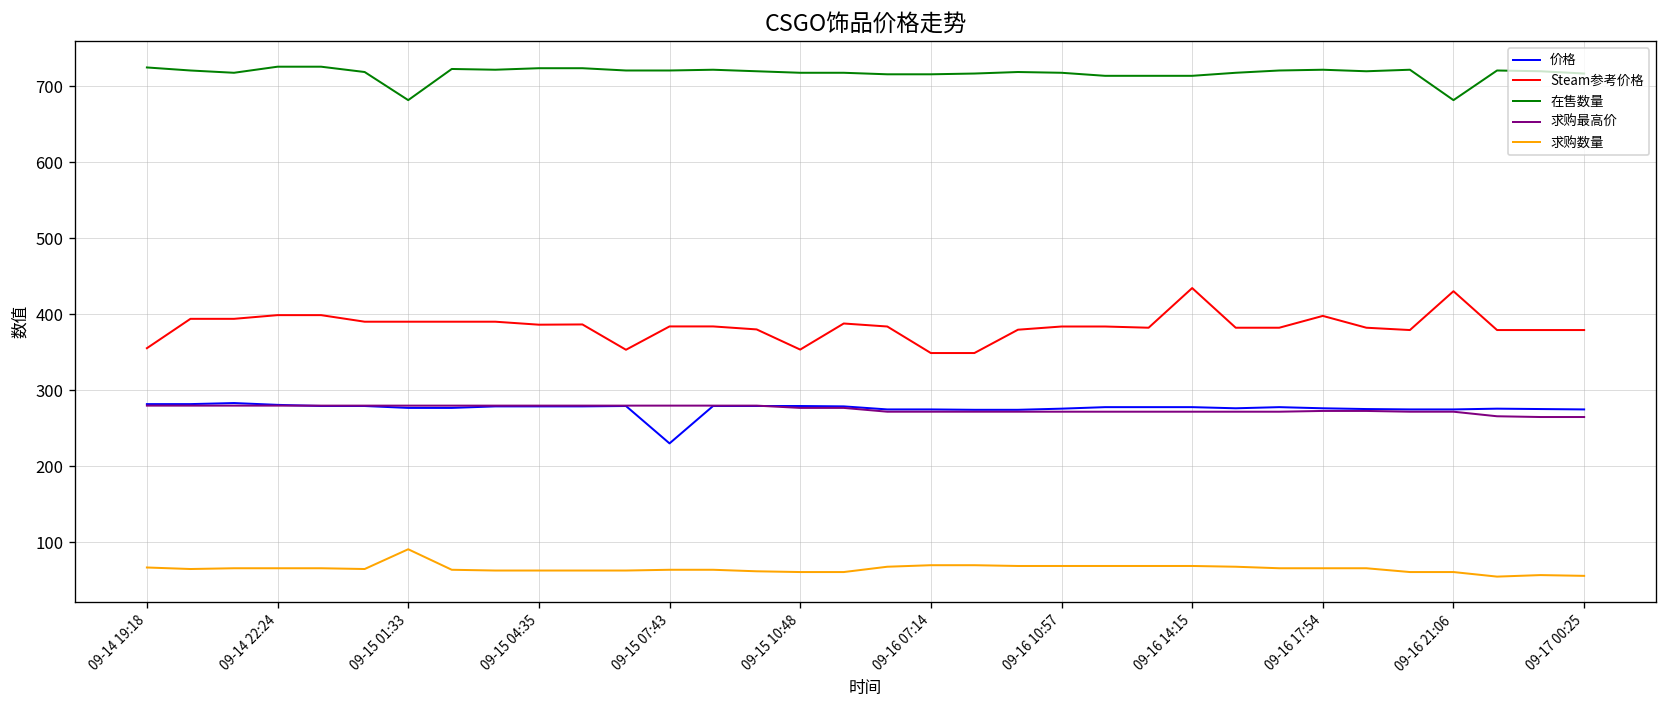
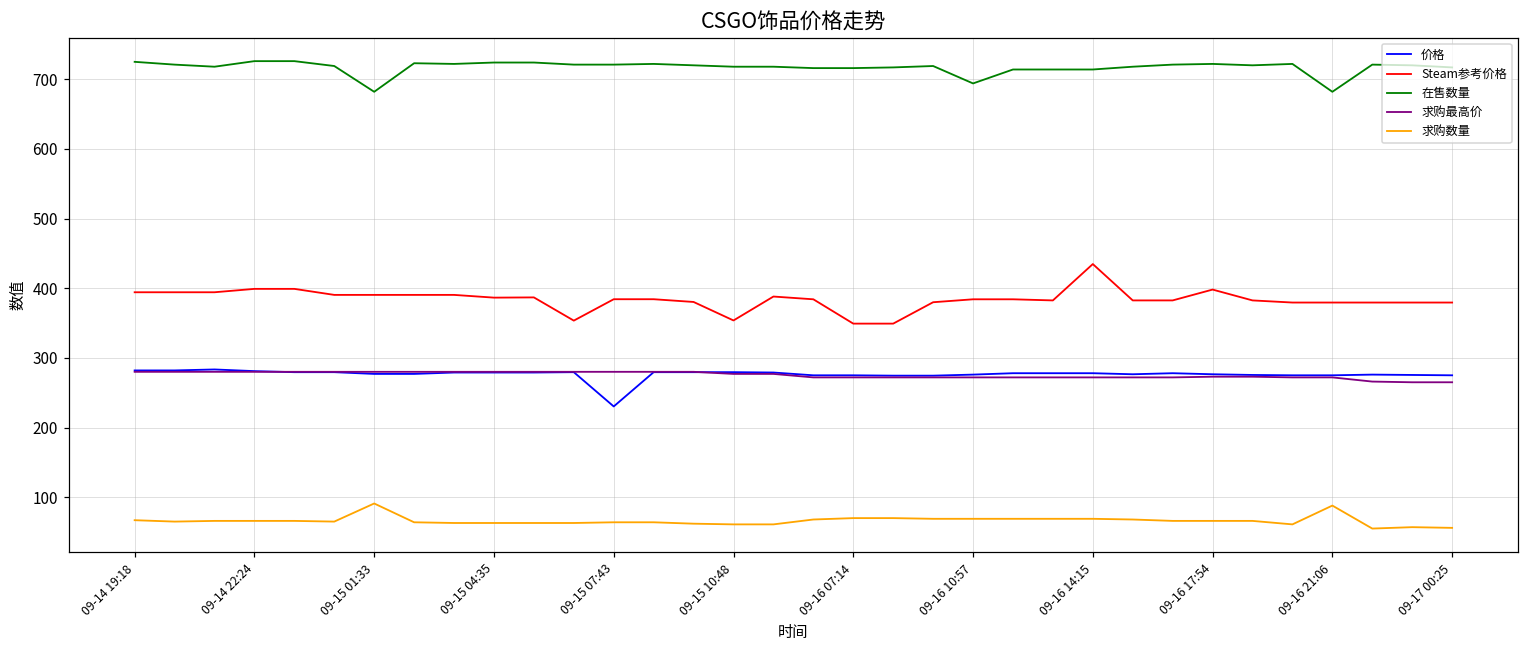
  {
    "价格": {
      "09-15 07:43": 230,
      "09-16 14:15": 280,
      "09-17 00:25": 280
    },
    "Steam参考价格": {
-     "09-14 19:18": 360,
+     "09-14 19:18": 390,
      "09-14 22:24": 400,
      "09-15 01:33": 390,
      "09-15 04:35": 390,
      "09-15 07:43": 380,
      "09-15 10:48": 350,
      "09-16 07:14": 350,
      "09-16 10:57": 380,
      "09-16 14:15": 430,
      "09-16 17:54": 400,
-     "09-16 21:06": 430,
+     "09-16 21:06": 380,
      "09-17 00:25": 380
    },
    "在售数量": {
      "09-14 19:18": 730,
      "09-14 22:24": 730,
      "09-15 01:33": 680,
      "09-15 04:35": 720,
      "09-15 07:43": 720,
      "09-15 10:48": 720,
      "09-16 07:14": 720,
-     "09-16 10:57": 720,
+     "09-16 10:57": 690,
      "09-16 14:15": 710,
      "09-16 17:54": 720,
      "09-16 21:06": 680
    },
    "求购最高价": {
      "09-15 07:43": 280,
      "09-16 14:15": 270,
      "09-17 00:25": 270
    },
    "求购数量": {
      "09-14 19:18": 70,
      "09-14 22:24": 70,
      "09-15 01:33": 90,
      "09-15 04:35": 60,
      "09-15 07:43": 60,
      "09-15 10:48": 60,
      "09-16 07:14": 70,
      "09-16 10:57": 70,
      "09-16 14:15": 70,
      "09-16 17:54": 70,
-     "09-16 21:06": 60,
+     "09-16 21:06": 90,
      "09-17 00:25": 60
    }
  }
